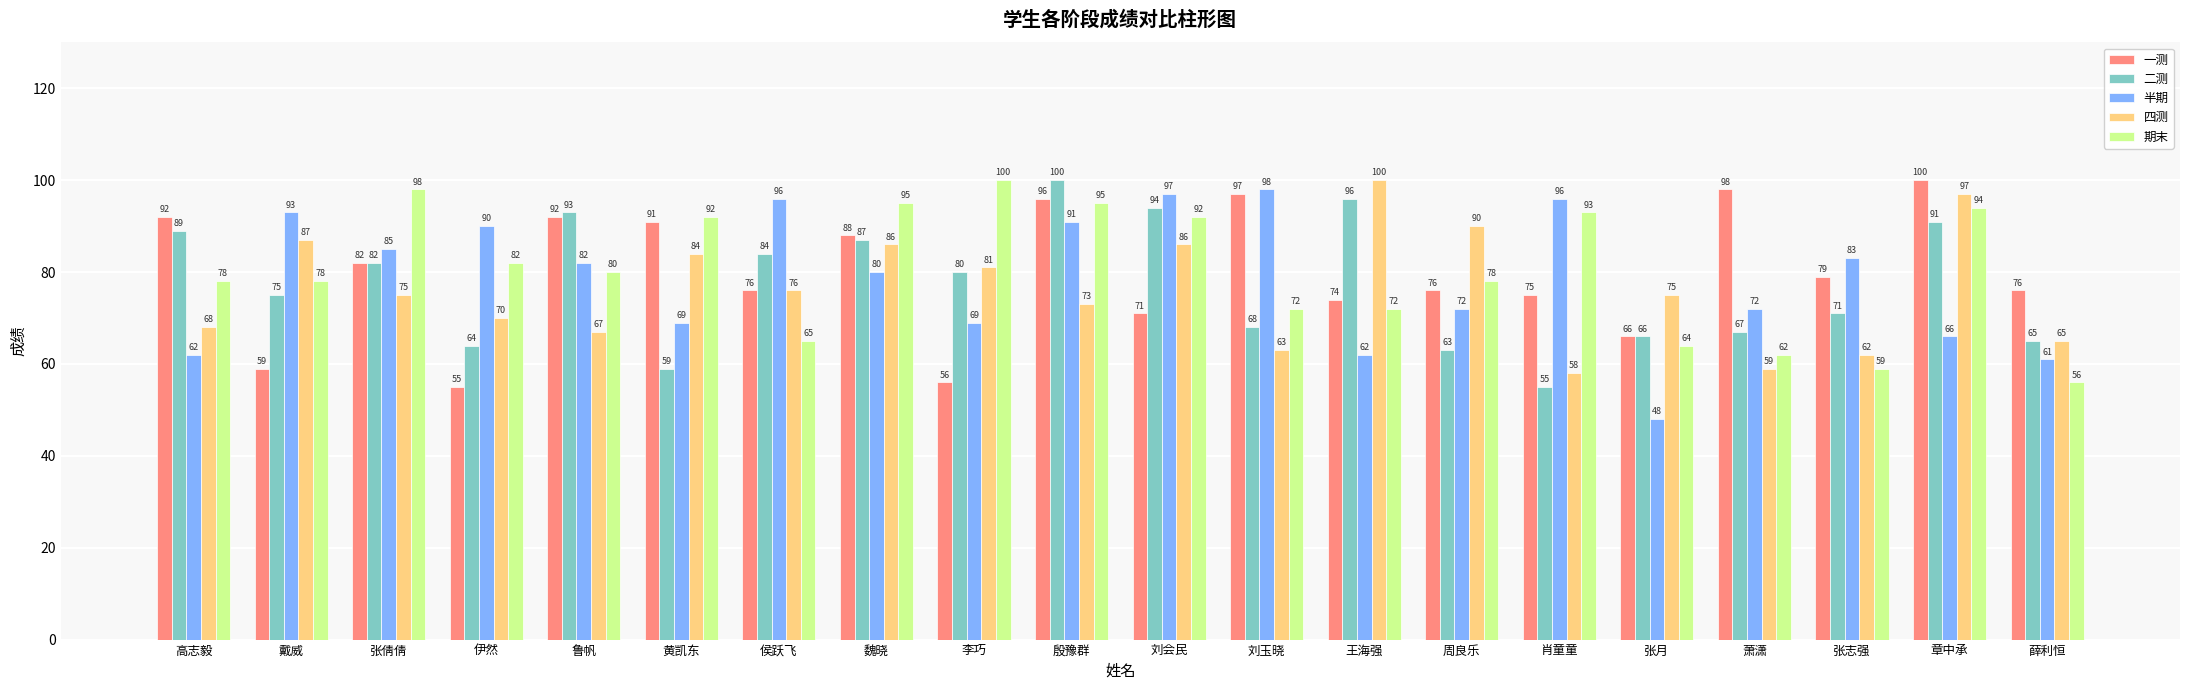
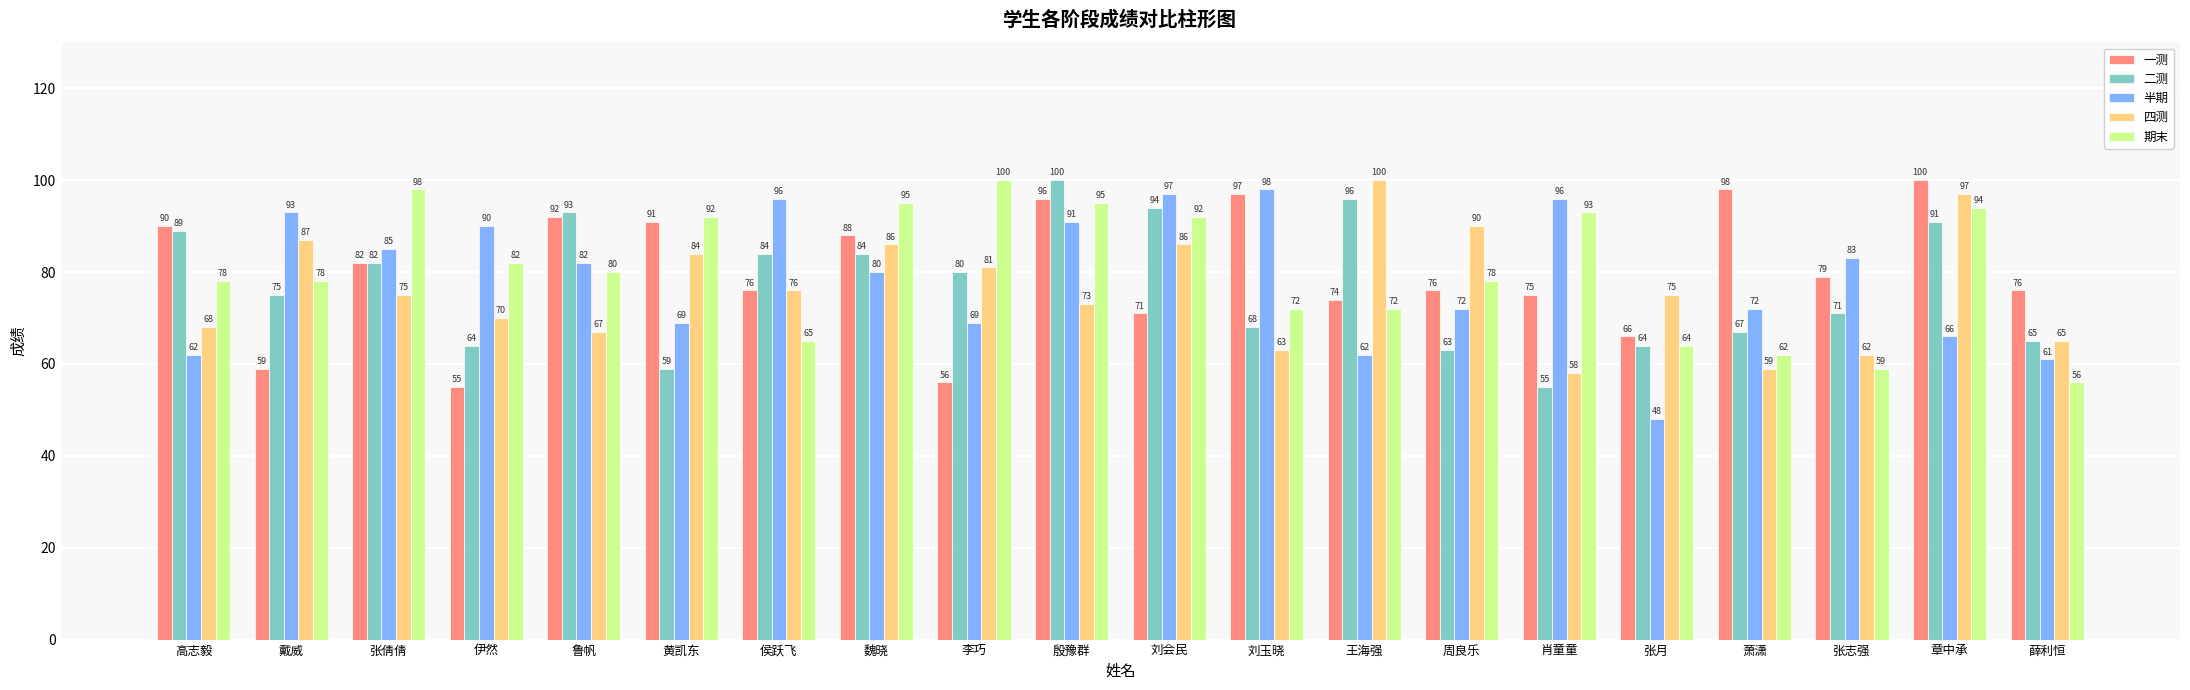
  {
    "一测": {
-     "高志毅": 92,
+     "高志毅": 90,
      "戴威": 59,
      "张倩倩": 82,
      "伊然": 55,
      "鲁帆": 92,
      "黄凯东": 91,
      "侯跃飞": 76,
      "魏晓": 88,
      "李巧": 56,
      "殷豫群": 96,
      "刘会民": 71,
      "刘玉晓": 97,
      "王海强": 74,
      "周良乐": 76,
      "肖童童": 75,
      "张月": 66,
      "萧潇": 98,
      "张志强": 79,
      "章中承": 100,
      "薛利恒": 76
    },
    "二测": {
      "高志毅": 89,
      "戴威": 75,
      "张倩倩": 82,
      "伊然": 64,
      "鲁帆": 93,
      "黄凯东": 59,
      "侯跃飞": 84,
-     "魏晓": 87,
+     "魏晓": 84,
      "李巧": 80,
      "殷豫群": 100,
      "刘会民": 94,
      "刘玉晓": 68,
      "王海强": 96,
      "周良乐": 63,
      "肖童童": 55,
-     "张月": 66,
+     "张月": 64,
      "萧潇": 67,
      "张志强": 71,
      "章中承": 91,
      "薛利恒": 65
    },
    "半期": {
      "高志毅": 62,
      "戴威": 93,
      "张倩倩": 85,
      "伊然": 90,
      "鲁帆": 82,
      "黄凯东": 69,
      "侯跃飞": 96,
      "魏晓": 80,
      "李巧": 69,
      "殷豫群": 91,
      "刘会民": 97,
      "刘玉晓": 98,
      "王海强": 62,
      "周良乐": 72,
      "肖童童": 96,
      "张月": 48,
      "萧潇": 72,
      "张志强": 83,
      "章中承": 66,
      "薛利恒": 61
    },
    "四测": {
      "高志毅": 68,
      "戴威": 87,
      "张倩倩": 75,
      "伊然": 70,
      "鲁帆": 67,
      "黄凯东": 84,
      "侯跃飞": 76,
      "魏晓": 86,
      "李巧": 81,
      "殷豫群": 73,
      "刘会民": 86,
      "刘玉晓": 63,
      "王海强": 100,
      "周良乐": 90,
      "肖童童": 58,
      "张月": 75,
      "萧潇": 59,
      "张志强": 62,
      "章中承": 97,
      "薛利恒": 65
    },
    "期末": {
      "高志毅": 78,
      "戴威": 78,
      "张倩倩": 98,
      "伊然": 82,
      "鲁帆": 80,
      "黄凯东": 92,
      "侯跃飞": 65,
      "魏晓": 95,
      "李巧": 100,
      "殷豫群": 95,
      "刘会民": 92,
      "刘玉晓": 72,
      "王海强": 72,
      "周良乐": 78,
      "肖童童": 93,
      "张月": 64,
      "萧潇": 62,
      "张志强": 59,
      "章中承": 94,
      "薛利恒": 56
    }
  }
